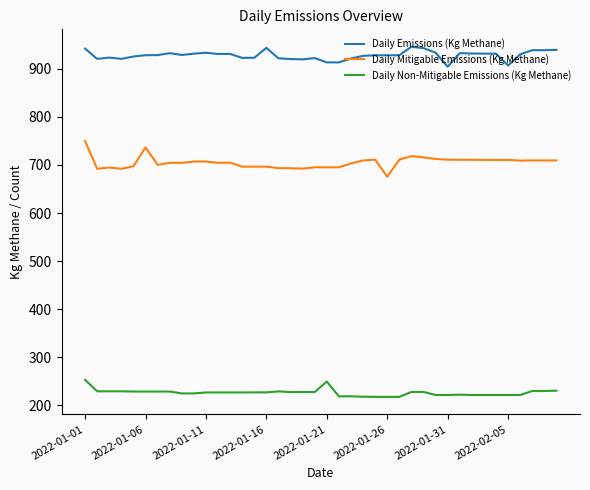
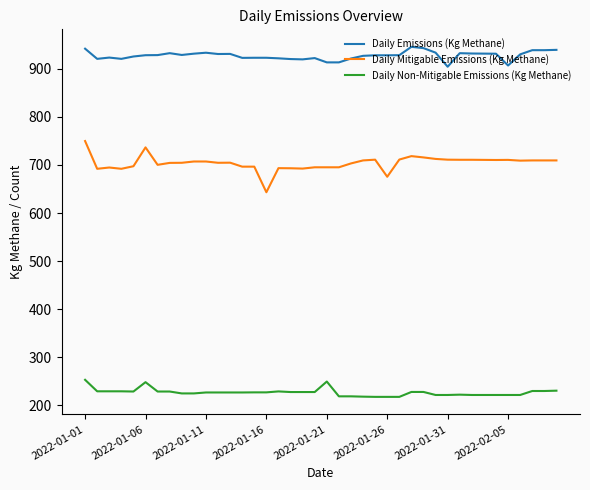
  {
    "Daily Emissions (Kg Methane)": {
      "2022-01-01": 940,
      "2022-01-06": 930,
      "2022-01-11": 930,
-     "2022-01-16": 940,
+     "2022-01-16": 920,
      "2022-01-21": 910,
      "2022-01-26": 930,
      "2022-01-31": 900,
      "2022-02-05": 910
    },
    "Daily Mitigable Emissions (Kg Methane)": {
      "2022-01-01": 750,
      "2022-01-06": 740,
      "2022-01-11": 710,
-     "2022-01-16": 700,
+     "2022-01-16": 640,
      "2022-01-21": 700,
      "2022-01-26": 680,
      "2022-01-31": 710,
      "2022-02-05": 710
    },
    "Daily Non-Mitigable Emissions (Kg Methane)": {
      "2022-01-01": 250,
-     "2022-01-06": 230,
+     "2022-01-06": 250,
      "2022-01-11": 230,
      "2022-01-16": 230,
      "2022-01-21": 250,
      "2022-01-26": 220,
      "2022-01-31": 220,
      "2022-02-05": 220
    }
  }
